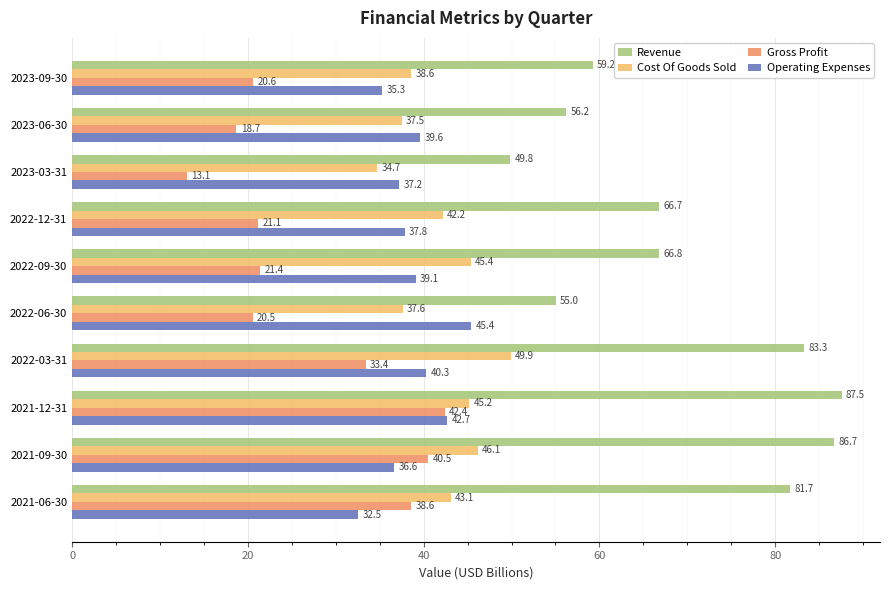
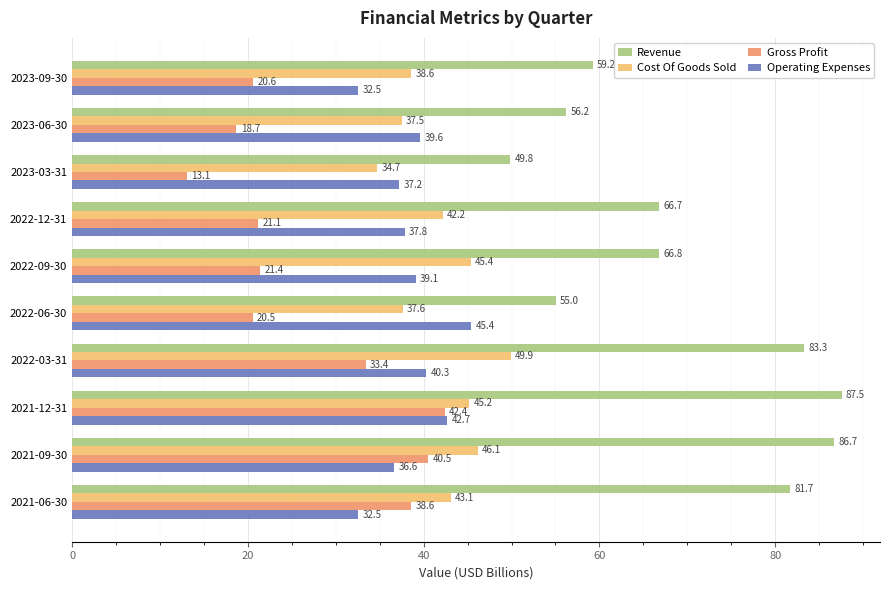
  {
    "Revenue": {
      "2023-06-30": 56.2,
      "2023-03-31": 49.8,
      "2022-12-31": 66.7,
      "2022-09-30": 66.8,
      "2022-06-30": 55.0,
      "2022-03-31": 83.3,
      "2021-12-31": 87.5,
      "2021-09-30": 86.7,
      "2021-06-30": 81.7
    },
    "Operating Expenses": {
-     "2023-09-30": 35.3,
+     "2023-09-30": 32.5,
      "2023-06-30": 39.6,
      "2023-03-31": 37.2,
      "2022-12-31": 37.8,
      "2022-09-30": 39.1,
      "2022-06-30": 45.4,
      "2022-03-31": 40.3,
      "2021-12-31": 42.7,
      "2021-09-30": 36.6,
      "2021-06-30": 32.5
    }
  }
